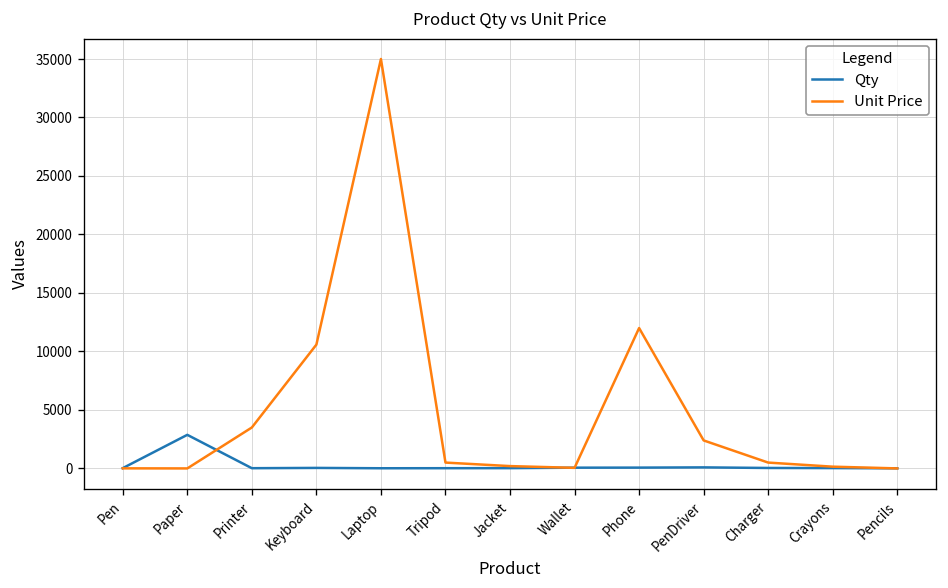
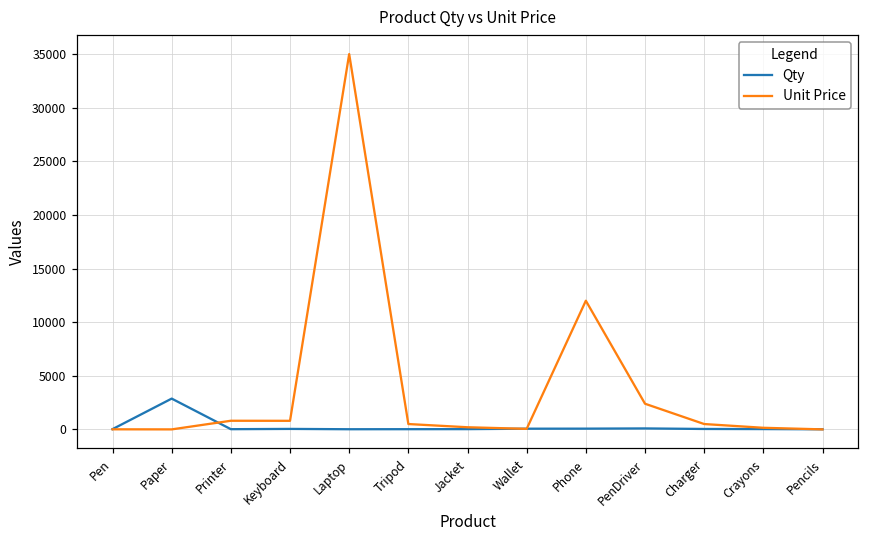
  {
    "Qty": {
      "Paper": 3000,
      "Printer": 0,
      "Keyboard": 0,
      "Laptop": 0,
      "Tripod": 0,
      "Phone": 0,
      "PenDriver": 0,
      "Charger": 0
    },
    "Unit Price": {
      "Paper": 0,
-     "Printer": 4000,
-     "Keyboard": 11000,
+     "Printer": 1000,
+     "Keyboard": 1000,
      "Laptop": 35000,
      "Tripod": 1000,
      "Phone": 12000,
      "PenDriver": 2000,
      "Charger": 1000
    }
  }
